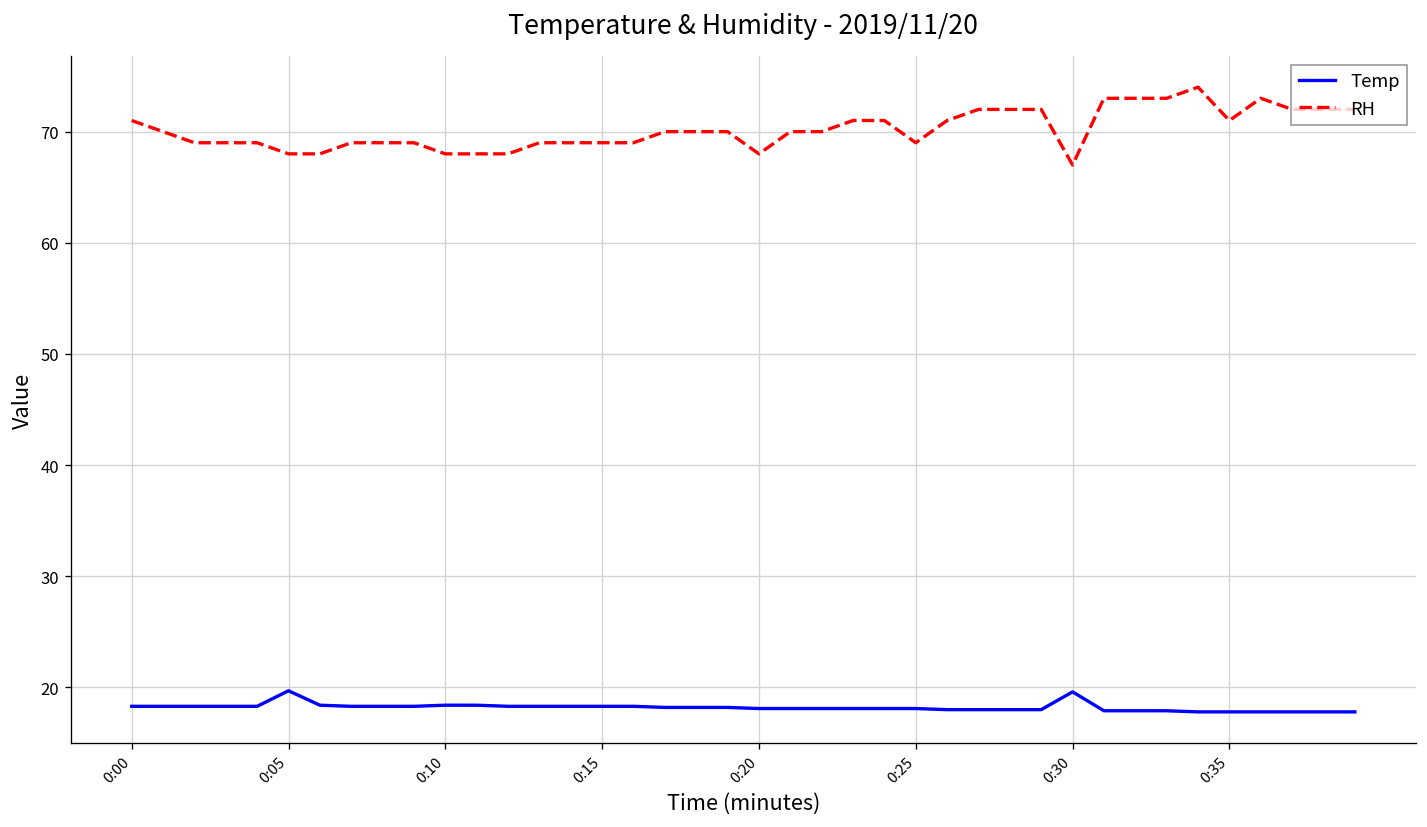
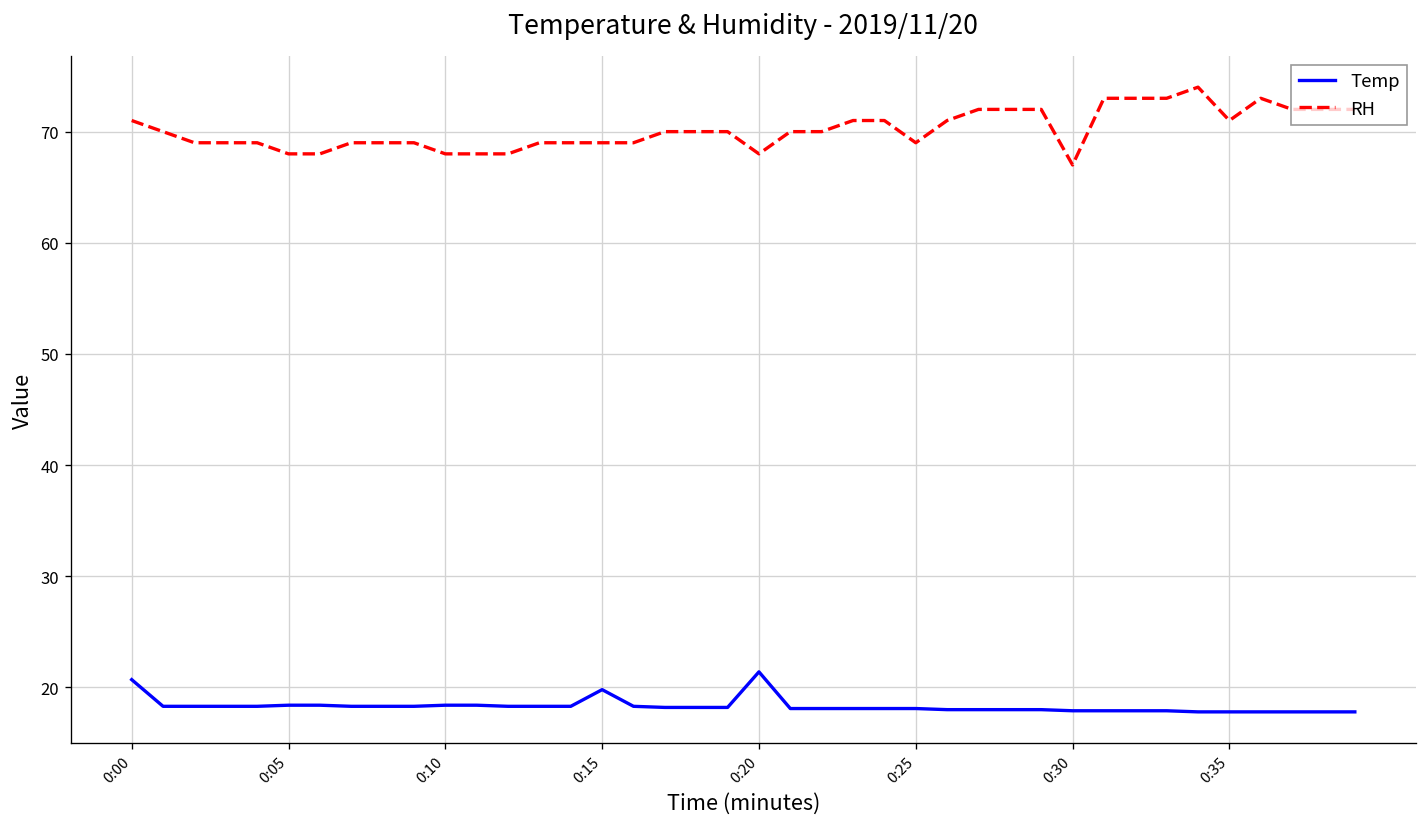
  {
    "Temp": {
-     "0:00": 18,
-     "0:05": 20,
+     "0:00": 21,
+     "0:05": 18,
      "0:10": 18,
-     "0:15": 18,
-     "0:20": 18,
+     "0:15": 20,
+     "0:20": 21,
      "0:25": 18,
-     "0:30": 20,
+     "0:30": 18,
      "0:35": 18
    },
    "RH": {
      "0:00": 71,
      "0:05": 68,
      "0:10": 68,
      "0:15": 69,
      "0:20": 68,
      "0:25": 69,
      "0:30": 67,
      "0:35": 71
    }
  }
